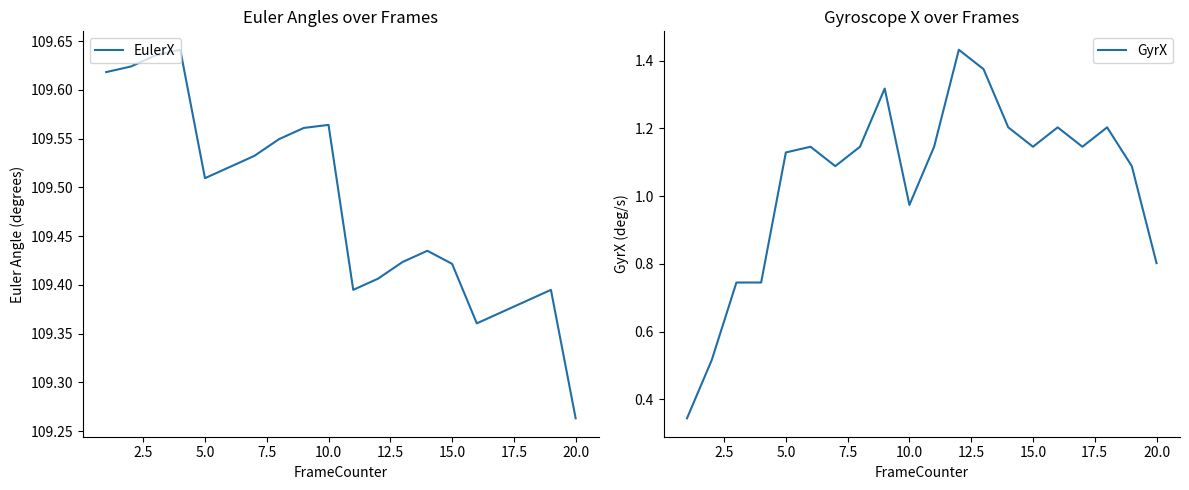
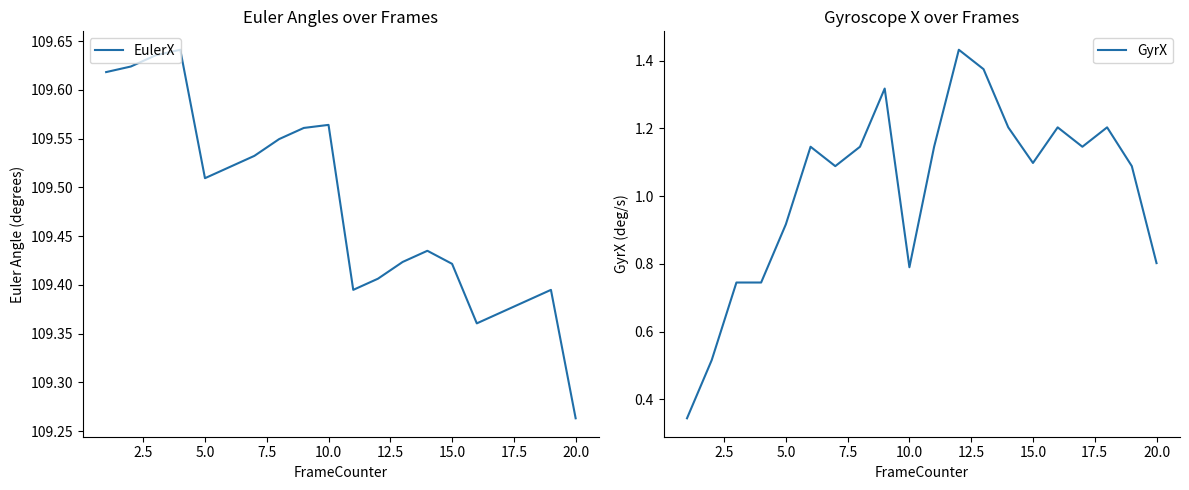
  {
    "Euler Angles over Frames": {
      "5.0": 109.51,
      "10.0": 109.56,
      "15.0": 109.42,
      "20.0": 109.26
    },
    "Gyroscope X over Frames": {
-     "5.0": 1.13,
-     "10.0": 0.97,
-     "15.0": 1.15,
+     "5.0": 0.92,
+     "10.0": 0.79,
+     "15.0": 1.10,
      "20.0": 0.80
    }
  }
